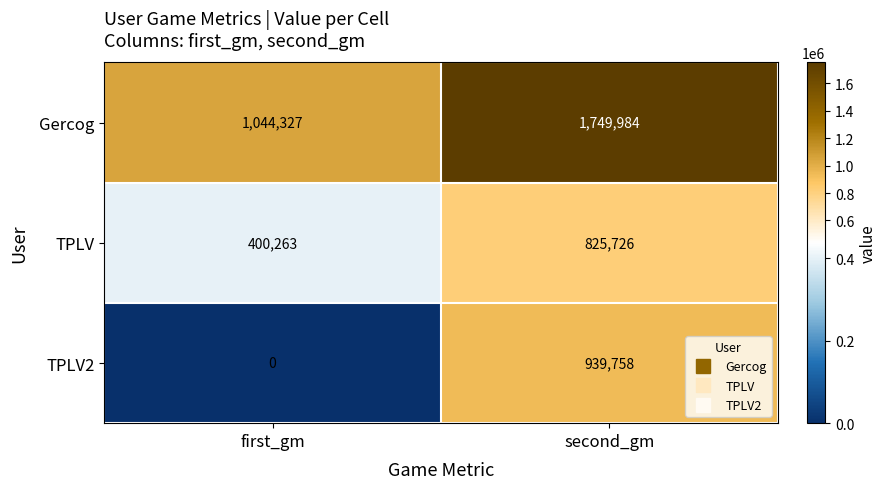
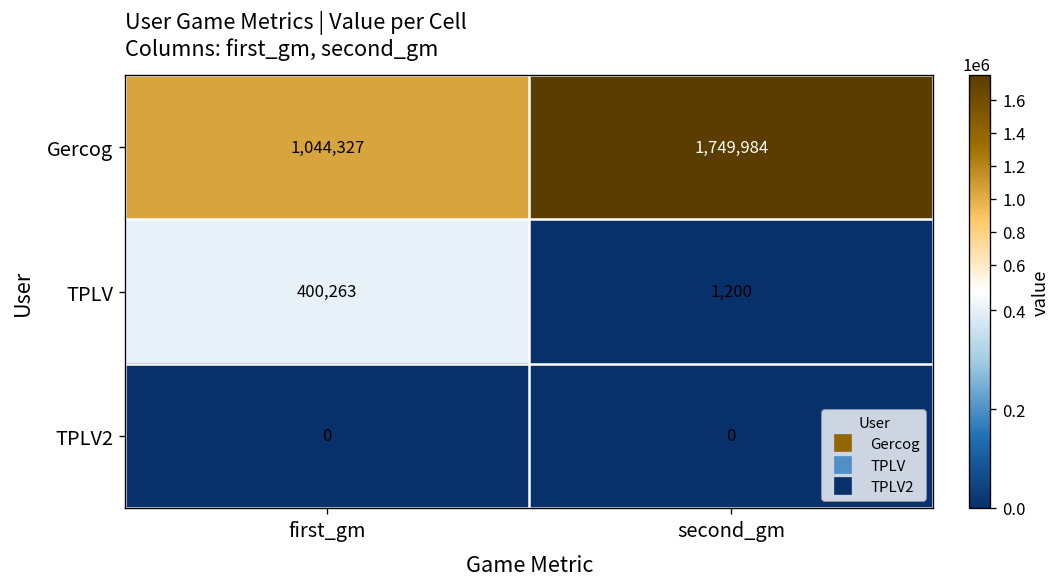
  {
    "Gercog": {
      "first_gm": "1,044,327",
      "second_gm": "1,749,984"
    },
    "TPLV": {
      "first_gm": "400,263",
-     "second_gm": "825,726"
+     "second_gm": "1,200"
    },
    "TPLV2": {
      "first_gm": "0",
-     "second_gm": "939,758"
+     "second_gm": "0"
    }
  }
